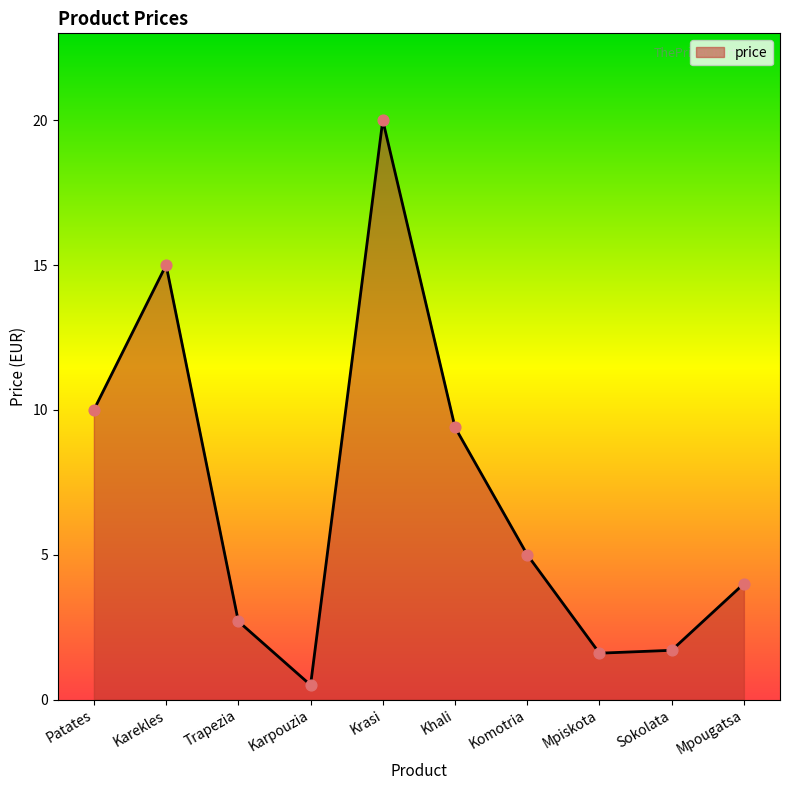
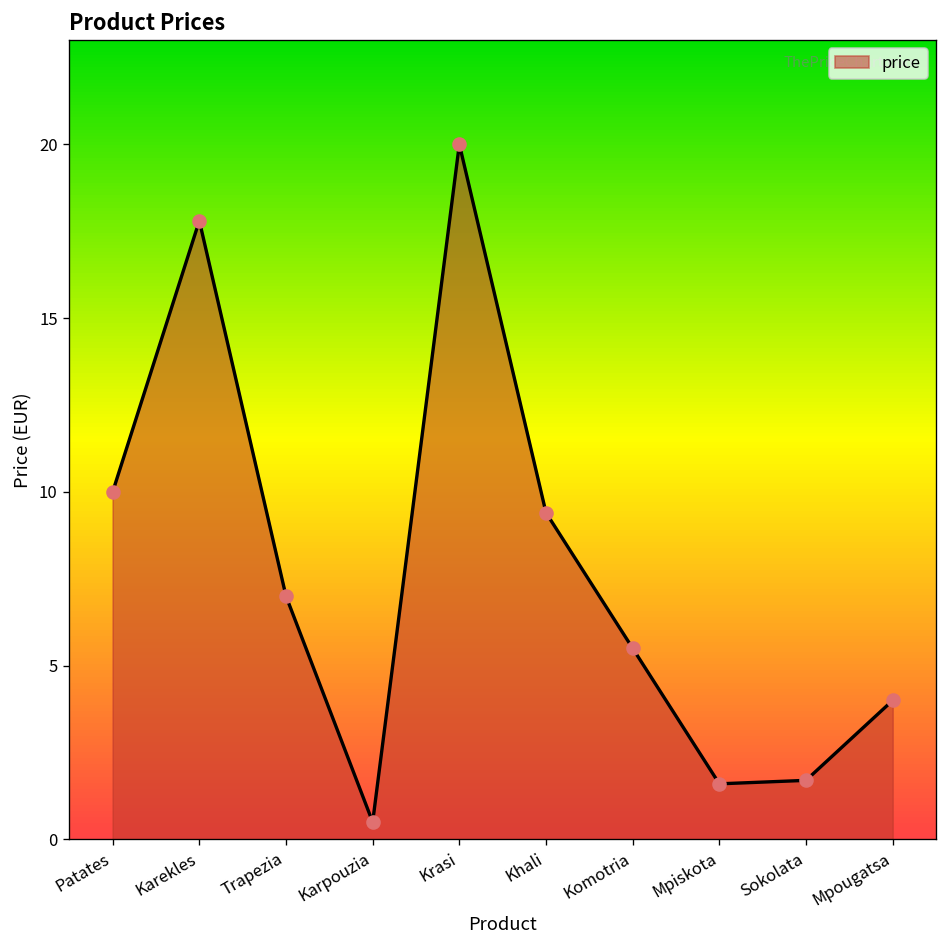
  {
    "Patates": 10.0,
-   "Karekles": 15.0,
-   "Trapezia": 2.7,
+   "Karekles": 17.8,
+   "Trapezia": 7.0,
    "Karpouzia": 0.5,
    "Krasi": 20.0,
    "Khali": 9.4,
-   "Komotria": 5.0,
+   "Komotria": 5.5,
    "Mpiskota": 1.6,
    "Sokolata": 1.7,
    "Mpougatsa": 4.0
  }
